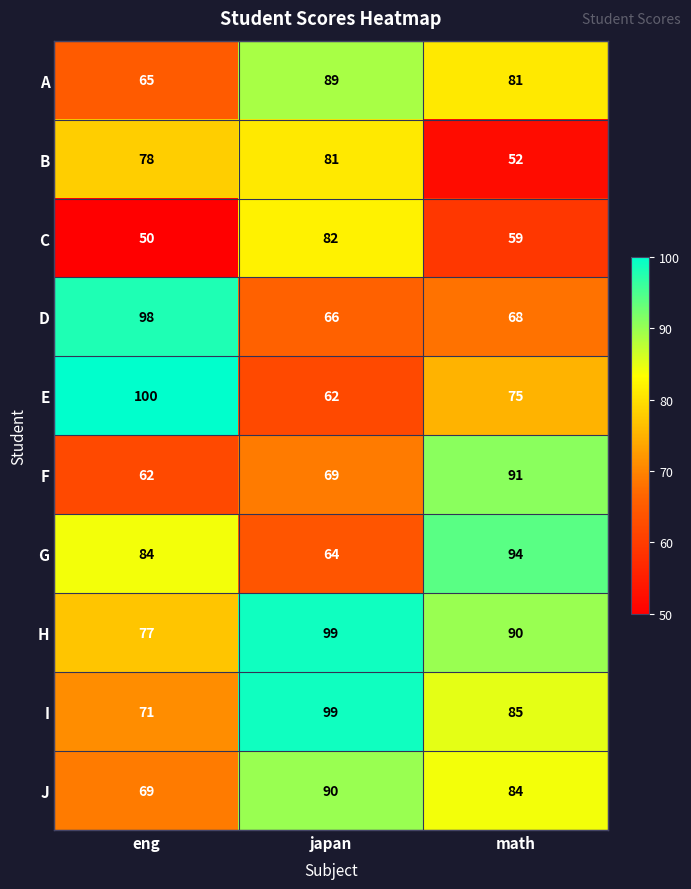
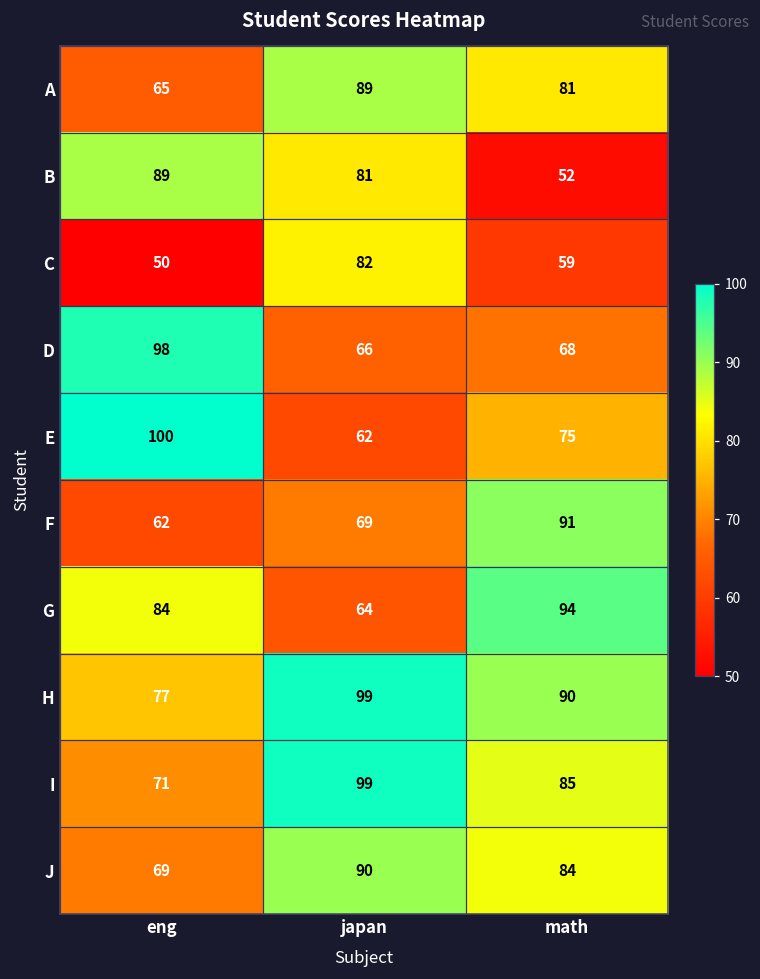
  {
    "A": {
      "eng": 65,
      "japan": 89,
      "math": 81
    },
    "B": {
-     "eng": 78,
+     "eng": 89,
      "japan": 81,
      "math": 52
    },
    "C": {
      "eng": 50,
      "japan": 82,
      "math": 59
    },
    "D": {
      "eng": 98,
      "japan": 66,
      "math": 68
    },
    "E": {
      "eng": 100,
      "japan": 62,
      "math": 75
    },
    "F": {
      "eng": 62,
      "japan": 69,
      "math": 91
    },
    "G": {
      "eng": 84,
      "japan": 64,
      "math": 94
    },
    "H": {
      "eng": 77,
      "japan": 99,
      "math": 90
    },
    "I": {
      "eng": 71,
      "japan": 99,
      "math": 85
    },
    "J": {
      "eng": 69,
      "japan": 90,
      "math": 84
    }
  }
